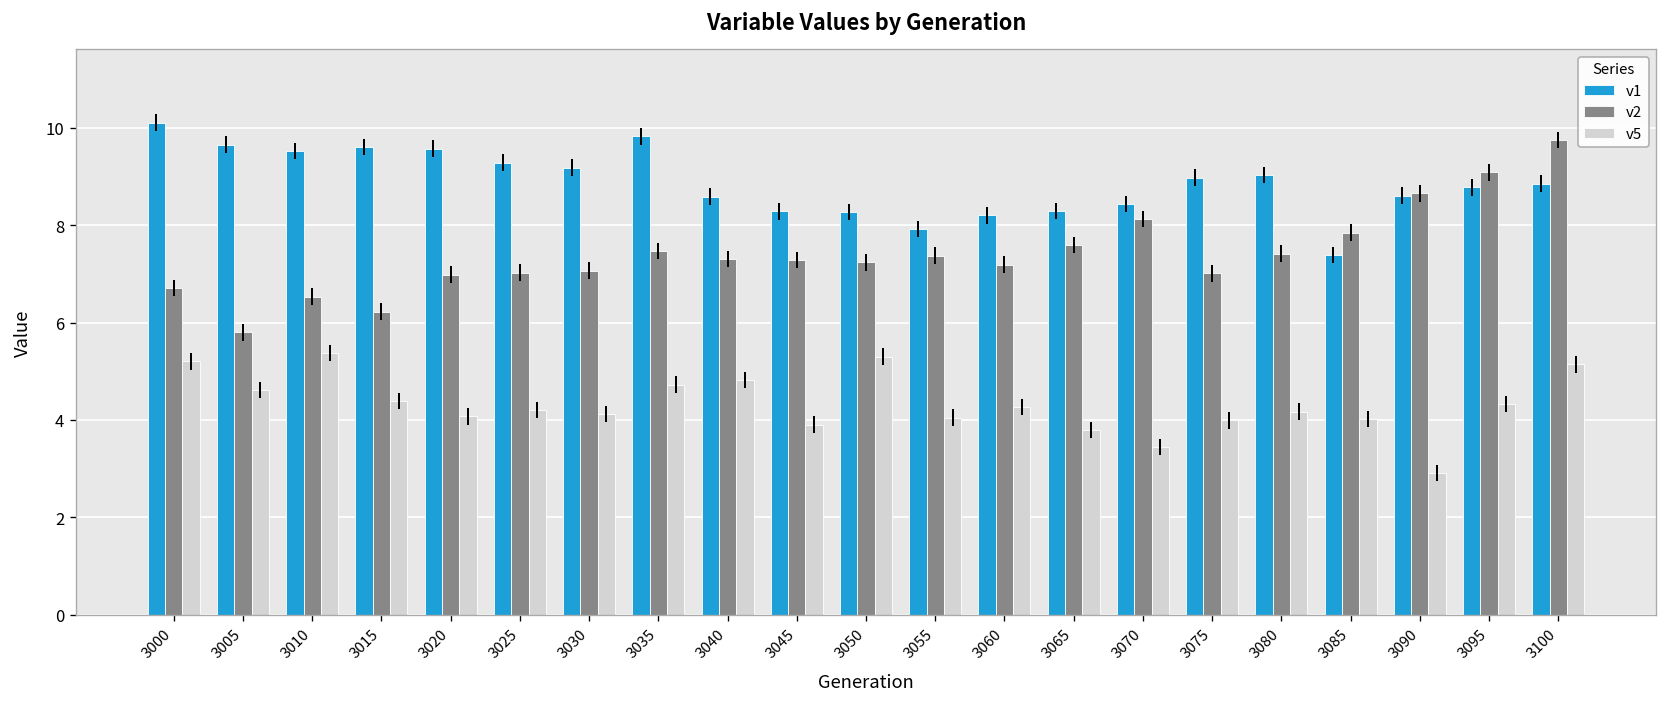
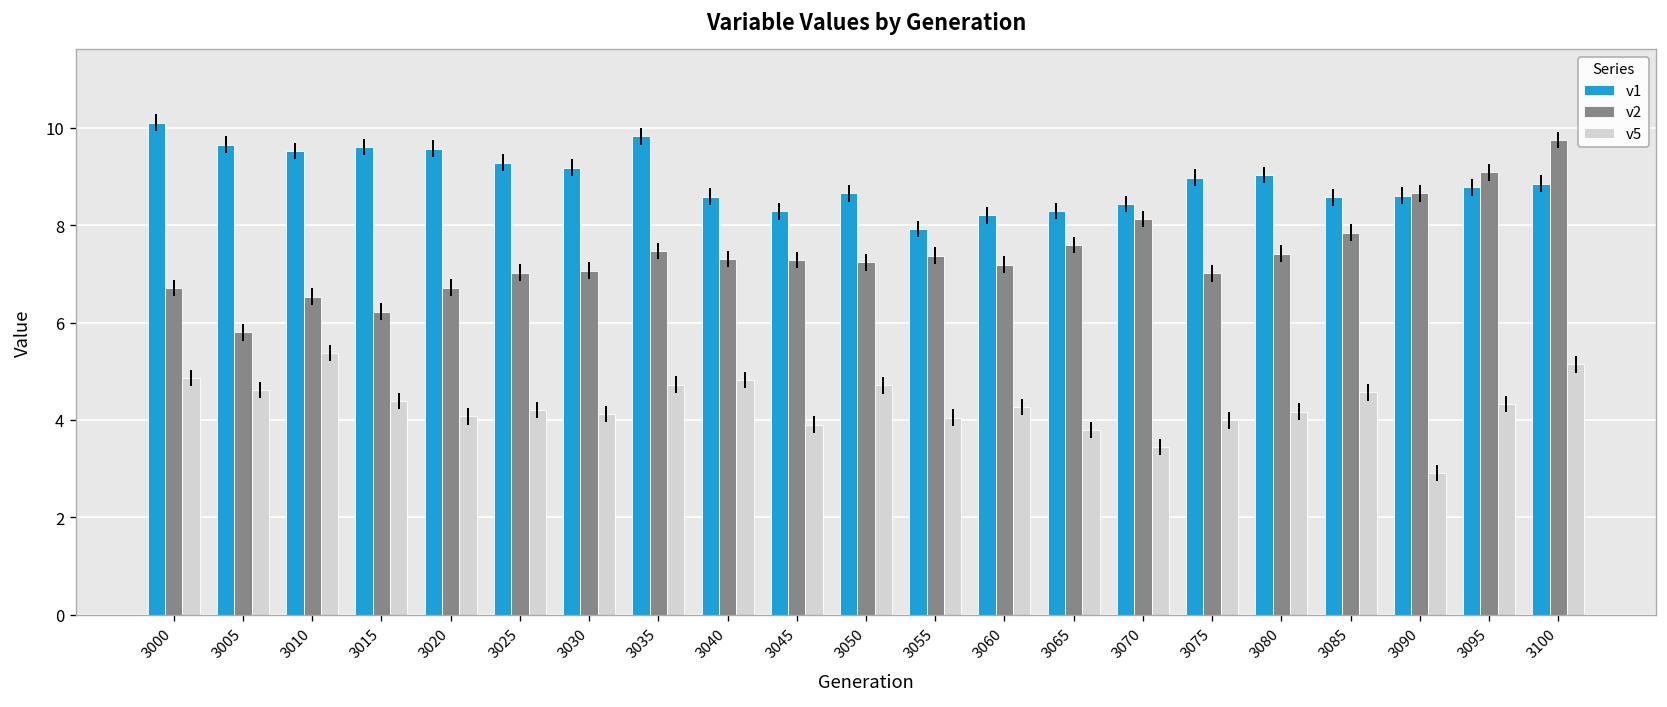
  {
    "v1": {
      "3000": 10.1,
      "3005": 9.7,
      "3010": 9.5,
      "3015": 9.6,
      "3020": 9.6,
      "3025": 9.3,
      "3030": 9.2,
      "3035": 9.8,
      "3040": 8.6,
      "3045": 8.3,
-     "3050": 8.3,
+     "3050": 8.7,
      "3055": 7.9,
      "3060": 8.2,
      "3065": 8.3,
      "3070": 8.4,
      "3075": 9.0,
      "3080": 9.0,
-     "3085": 7.4,
+     "3085": 8.6,
      "3090": 8.6,
      "3095": 8.8,
      "3100": 8.8
    },
    "v2": {
      "3000": 6.7,
      "3005": 5.8,
      "3010": 6.5,
      "3015": 6.2,
-     "3020": 7.0,
+     "3020": 6.7,
      "3025": 7.0,
      "3030": 7.1,
      "3035": 7.5,
      "3040": 7.3,
      "3045": 7.3,
      "3050": 7.2,
      "3055": 7.4,
      "3060": 7.2,
      "3065": 7.6,
      "3070": 8.1,
      "3075": 7.0,
      "3080": 7.4,
      "3085": 7.8,
      "3090": 8.7,
      "3095": 9.1,
      "3100": 9.7
    },
    "v5": {
-     "3000": 5.2,
+     "3000": 4.9,
      "3005": 4.6,
      "3010": 5.4,
      "3015": 4.4,
      "3020": 4.1,
      "3025": 4.2,
      "3030": 4.1,
      "3035": 4.7,
      "3040": 4.8,
      "3045": 3.9,
-     "3050": 5.3,
+     "3050": 4.7,
      "3055": 4.0,
      "3060": 4.3,
      "3065": 3.8,
      "3070": 3.4,
      "3075": 4.0,
      "3080": 4.2,
-     "3085": 4.0,
+     "3085": 4.6,
      "3090": 2.9,
      "3095": 4.3,
      "3100": 5.1
    }
  }
